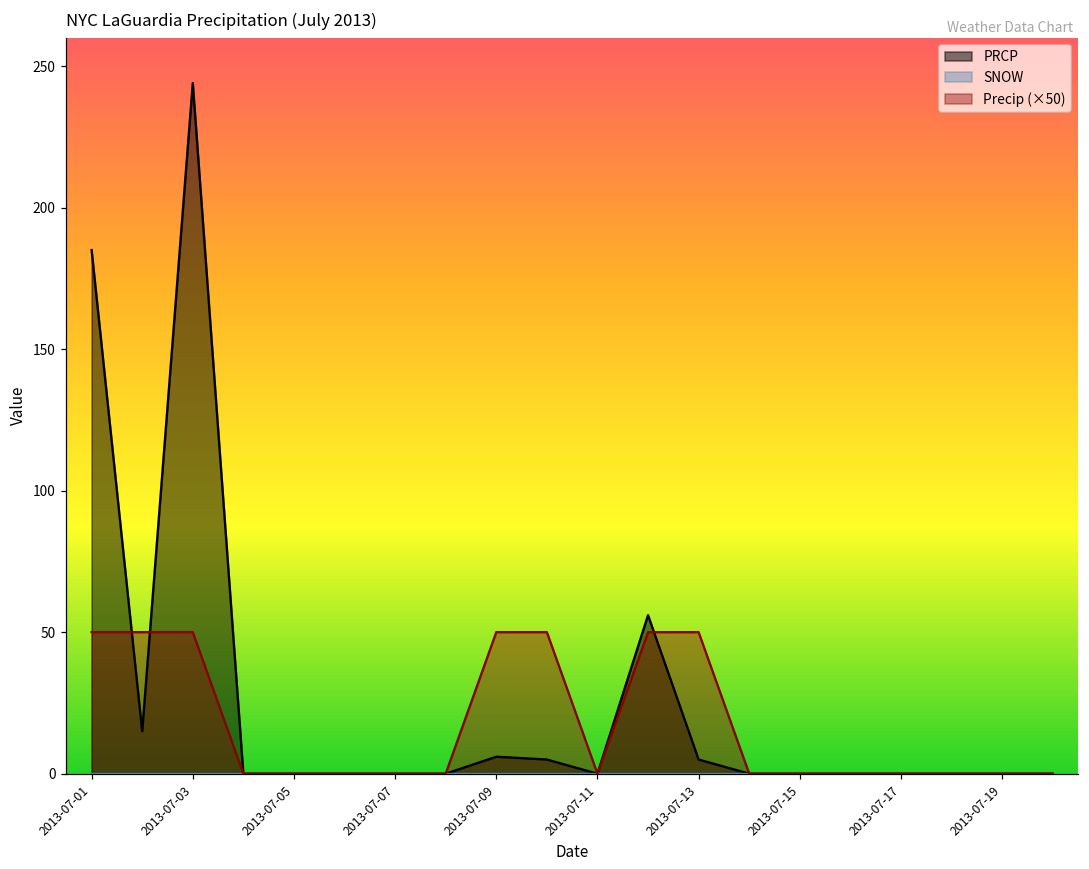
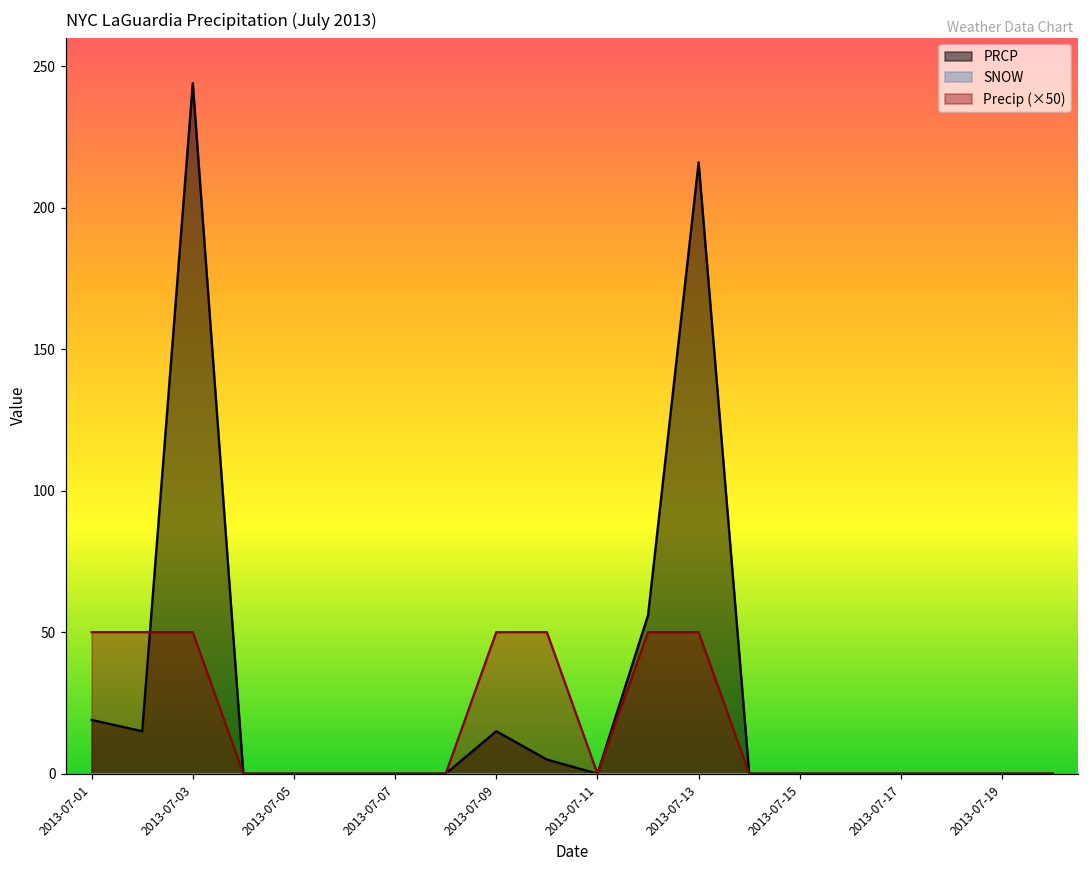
  {
    "PRCP": {
-     "2013-07-01": 185,
+     "2013-07-01": 19,
      "2013-07-03": 244,
-     "2013-07-09": 6,
-     "2013-07-13": 5
+     "2013-07-09": 15,
+     "2013-07-13": 216
    },
    "SNOW": {
      "2013-07-01": 0,
      "2013-07-03": 0,
      "2013-07-09": 0,
      "2013-07-13": 0
    },
    "Precip (×50)": {
      "2013-07-01": 50,
      "2013-07-03": 50,
      "2013-07-09": 50,
      "2013-07-13": 50
    }
  }
